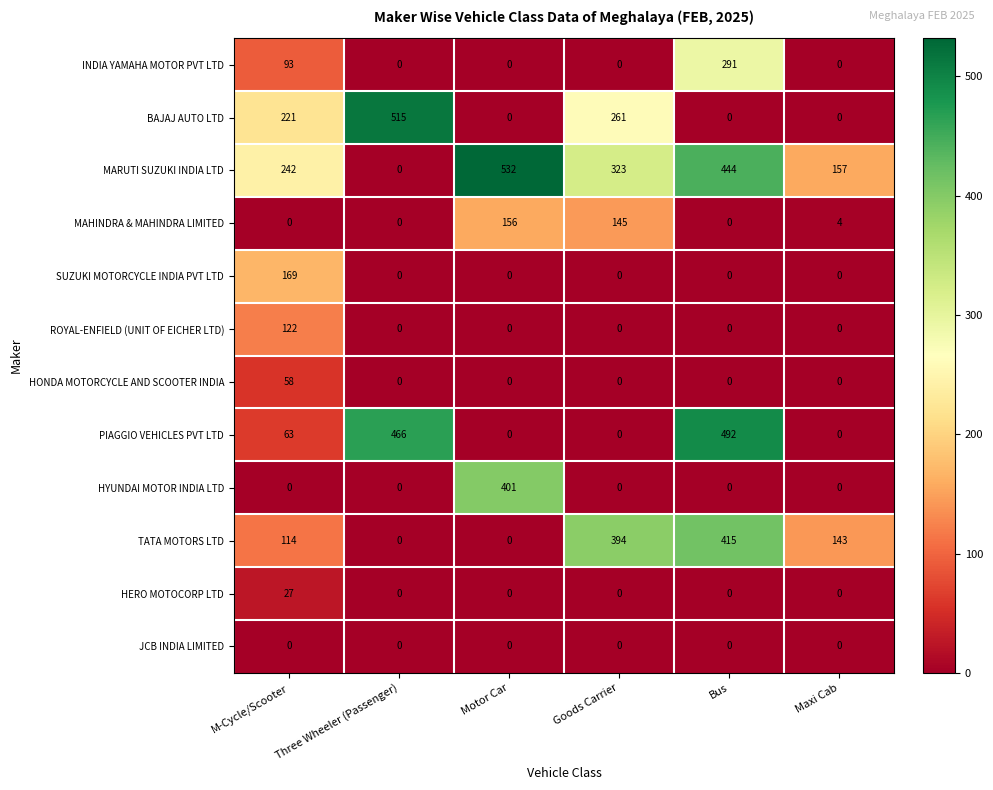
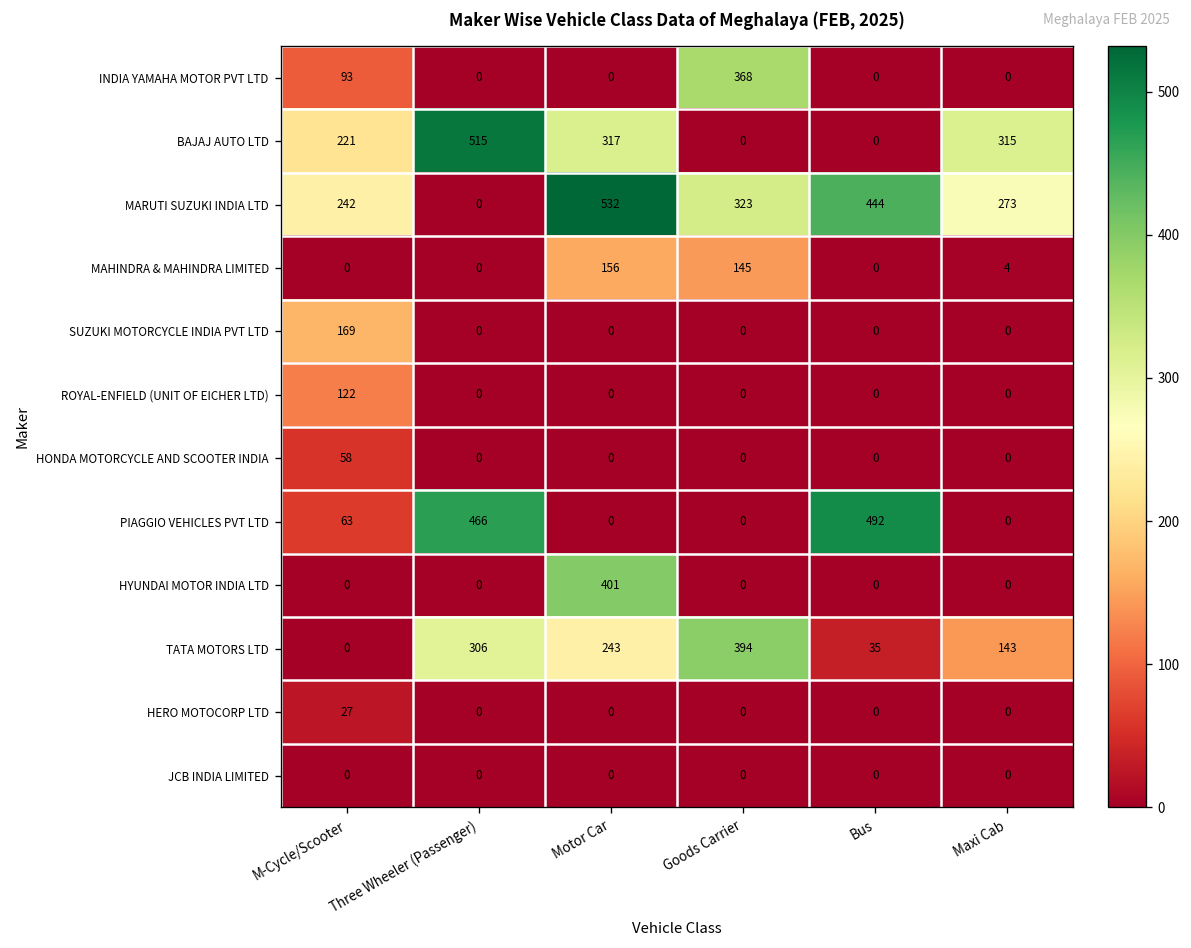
  {
    "INDIA YAMAHA MOTOR PVT LTD": {
      "M-Cycle/Scooter": 93,
      "Three Wheeler (Passenger)": 0,
      "Motor Car": 0,
-     "Goods Carrier": 0,
-     "Bus": 291,
+     "Goods Carrier": 368,
+     "Bus": 0,
      "Maxi Cab": 0
    },
    "BAJAJ AUTO LTD": {
      "M-Cycle/Scooter": 221,
      "Three Wheeler (Passenger)": 515,
-     "Motor Car": 0,
-     "Goods Carrier": 261,
+     "Motor Car": 317,
+     "Goods Carrier": 0,
      "Bus": 0,
-     "Maxi Cab": 0
+     "Maxi Cab": 315
    },
    "MARUTI SUZUKI INDIA LTD": {
      "M-Cycle/Scooter": 242,
      "Three Wheeler (Passenger)": 0,
      "Motor Car": 532,
      "Goods Carrier": 323,
      "Bus": 444,
-     "Maxi Cab": 157
+     "Maxi Cab": 273
    },
    "MAHINDRA & MAHINDRA LIMITED": {
      "M-Cycle/Scooter": 0,
      "Three Wheeler (Passenger)": 0,
      "Motor Car": 156,
      "Goods Carrier": 145,
      "Bus": 0,
      "Maxi Cab": 4
    },
    "SUZUKI MOTORCYCLE INDIA PVT LTD": {
      "M-Cycle/Scooter": 169,
      "Three Wheeler (Passenger)": 0,
      "Motor Car": 0,
      "Goods Carrier": 0,
      "Bus": 0,
      "Maxi Cab": 0
    },
    "ROYAL-ENFIELD (UNIT OF EICHER LTD)": {
      "M-Cycle/Scooter": 122,
      "Three Wheeler (Passenger)": 0,
      "Motor Car": 0,
      "Goods Carrier": 0,
      "Bus": 0,
      "Maxi Cab": 0
    },
    "HONDA MOTORCYCLE AND SCOOTER INDIA": {
      "M-Cycle/Scooter": 58,
      "Three Wheeler (Passenger)": 0,
      "Motor Car": 0,
      "Goods Carrier": 0,
      "Bus": 0,
      "Maxi Cab": 0
    },
    "PIAGGIO VEHICLES PVT LTD": {
      "M-Cycle/Scooter": 63,
      "Three Wheeler (Passenger)": 466,
      "Motor Car": 0,
      "Goods Carrier": 0,
      "Bus": 492,
      "Maxi Cab": 0
    },
    "HYUNDAI MOTOR INDIA LTD": {
      "M-Cycle/Scooter": 0,
      "Three Wheeler (Passenger)": 0,
      "Motor Car": 401,
      "Goods Carrier": 0,
      "Bus": 0,
      "Maxi Cab": 0
    },
    "TATA MOTORS LTD": {
-     "M-Cycle/Scooter": 114,
-     "Three Wheeler (Passenger)": 0,
-     "Motor Car": 0,
+     "M-Cycle/Scooter": 0,
+     "Three Wheeler (Passenger)": 306,
+     "Motor Car": 243,
      "Goods Carrier": 394,
-     "Bus": 415,
+     "Bus": 35,
      "Maxi Cab": 143
    },
    "HERO MOTOCORP LTD": {
      "M-Cycle/Scooter": 27,
      "Three Wheeler (Passenger)": 0,
      "Motor Car": 0,
      "Goods Carrier": 0,
      "Bus": 0,
      "Maxi Cab": 0
    },
    "JCB INDIA LIMITED": {
      "M-Cycle/Scooter": 0,
      "Three Wheeler (Passenger)": 0,
      "Motor Car": 0,
      "Goods Carrier": 0,
      "Bus": 0,
      "Maxi Cab": 0
    }
  }
